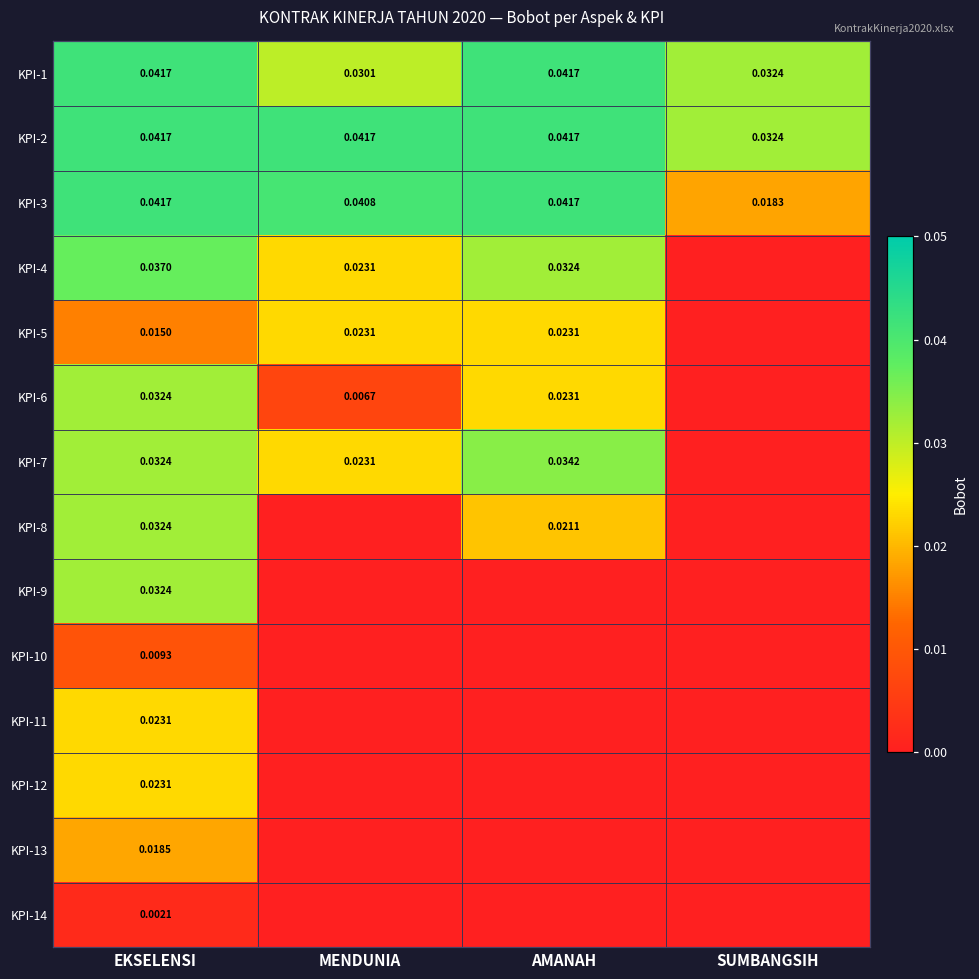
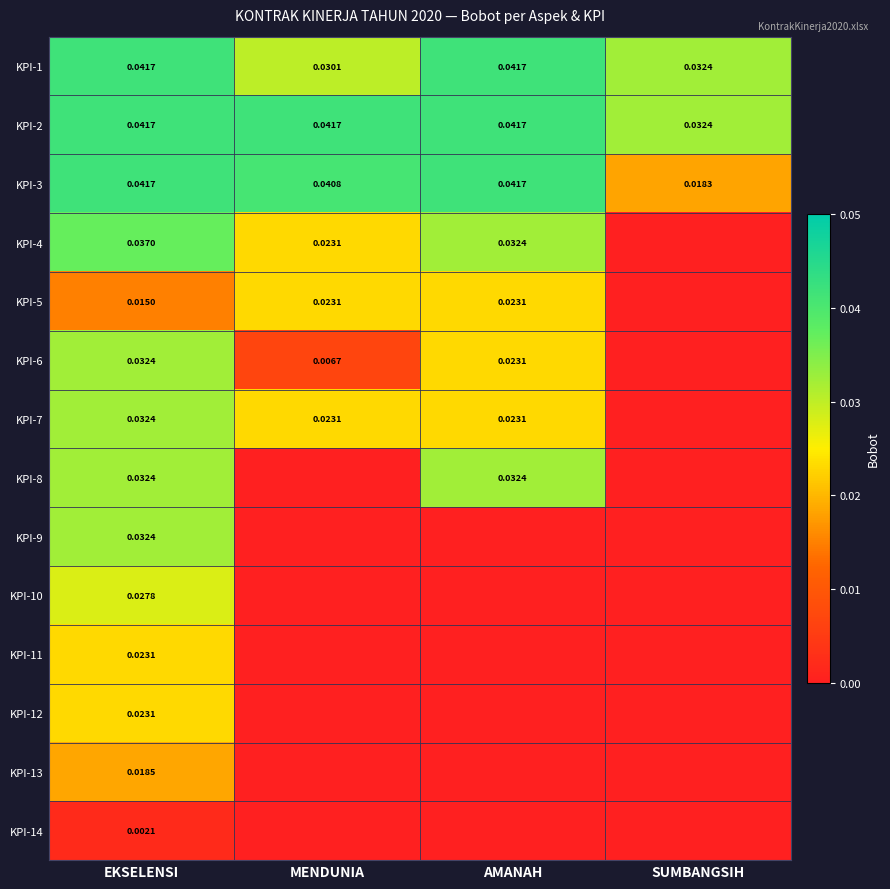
  {
    "KPI-1": {
      "EKSELENSI": 0.0417,
      "MENDUNIA": 0.0301,
      "AMANAH": 0.0417,
      "SUMBANGSIH": 0.0324
    },
    "KPI-2": {
      "EKSELENSI": 0.0417,
      "MENDUNIA": 0.0417,
      "AMANAH": 0.0417,
      "SUMBANGSIH": 0.0324
    },
    "KPI-3": {
      "EKSELENSI": 0.0417,
      "MENDUNIA": 0.0408,
      "AMANAH": 0.0417,
      "SUMBANGSIH": 0.0183
    },
    "KPI-4": {
      "EKSELENSI": 0.0370,
      "MENDUNIA": 0.0231,
      "AMANAH": 0.0324
    },
    "KPI-5": {
      "EKSELENSI": 0.0150,
      "MENDUNIA": 0.0231,
      "AMANAH": 0.0231
    },
    "KPI-6": {
      "EKSELENSI": 0.0324,
      "MENDUNIA": 0.0067,
      "AMANAH": 0.0231
    },
    "KPI-7": {
      "EKSELENSI": 0.0324,
      "MENDUNIA": 0.0231,
-     "AMANAH": 0.0342
+     "AMANAH": 0.0231
    },
    "KPI-8": {
      "EKSELENSI": 0.0324,
-     "AMANAH": 0.0211
+     "AMANAH": 0.0324
    },
    "KPI-9": {
      "EKSELENSI": 0.0324
    },
    "KPI-10": {
-     "EKSELENSI": 0.0093
+     "EKSELENSI": 0.0278
    },
    "KPI-11": {
      "EKSELENSI": 0.0231
    },
    "KPI-12": {
      "EKSELENSI": 0.0231
    },
    "KPI-13": {
      "EKSELENSI": 0.0185
    },
    "KPI-14": {
      "EKSELENSI": 0.0021
    }
  }
